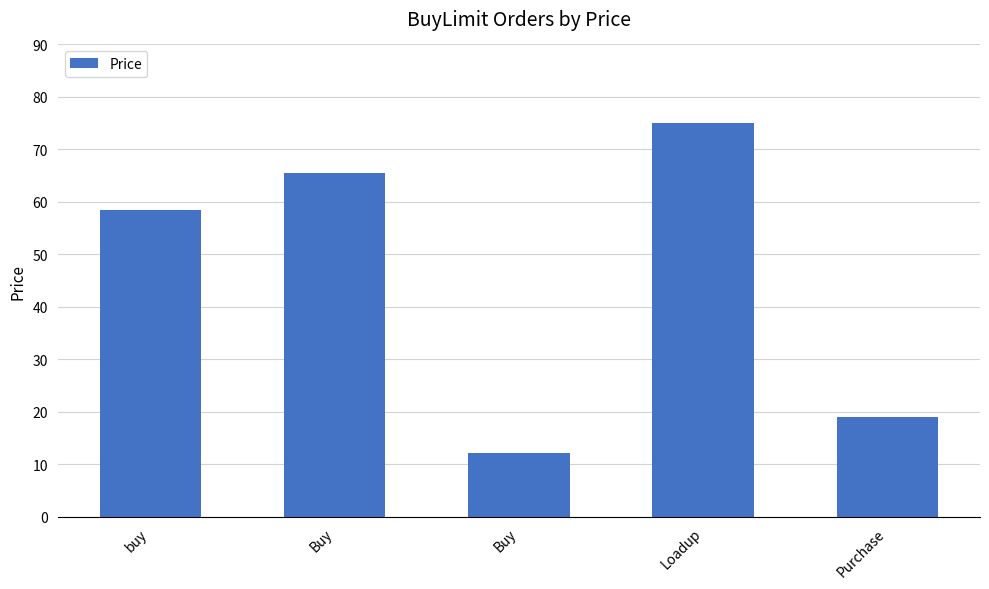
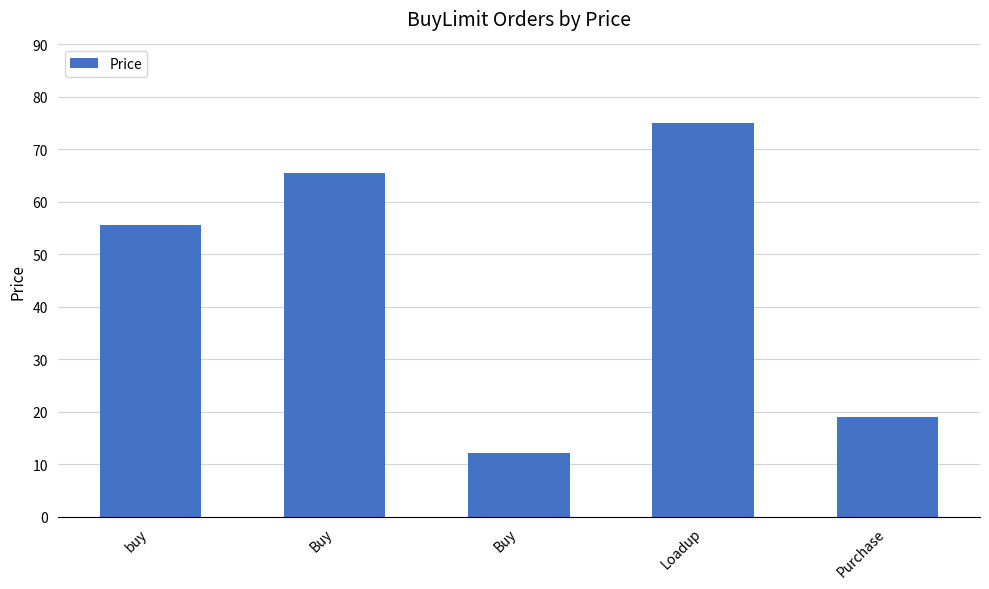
  {
-   "buy": 59,
+   "buy": 56,
    "Loadup": 75,
    "Purchase": 19
  }
